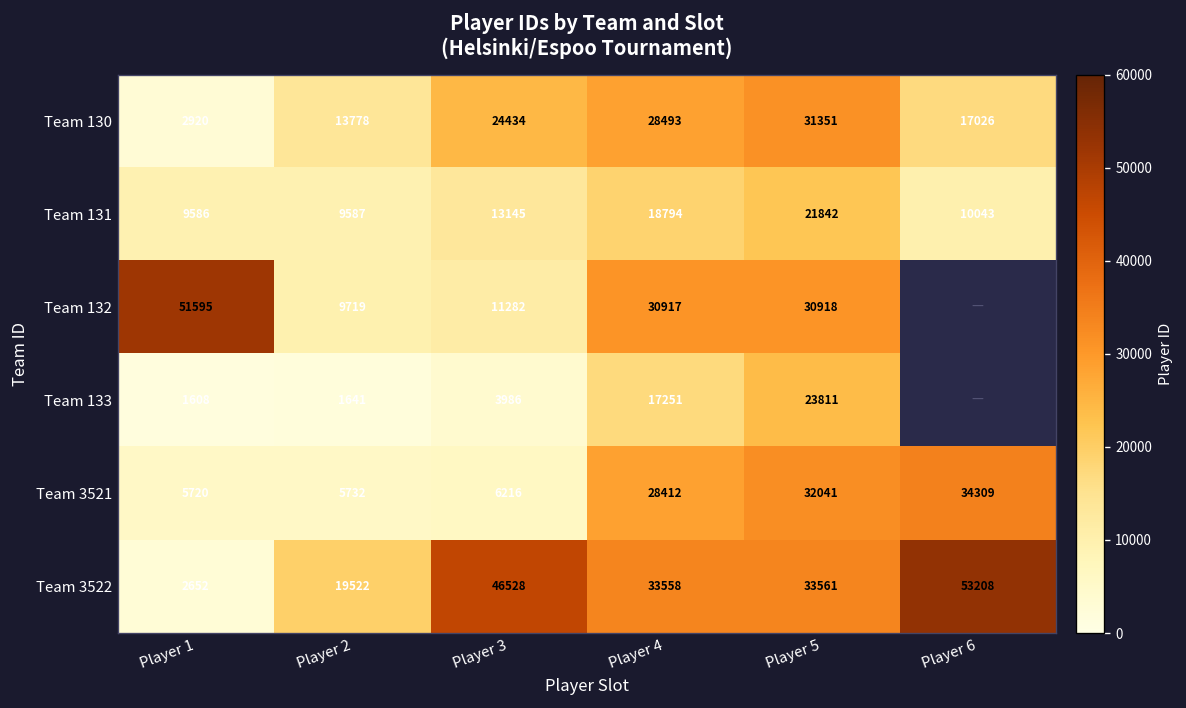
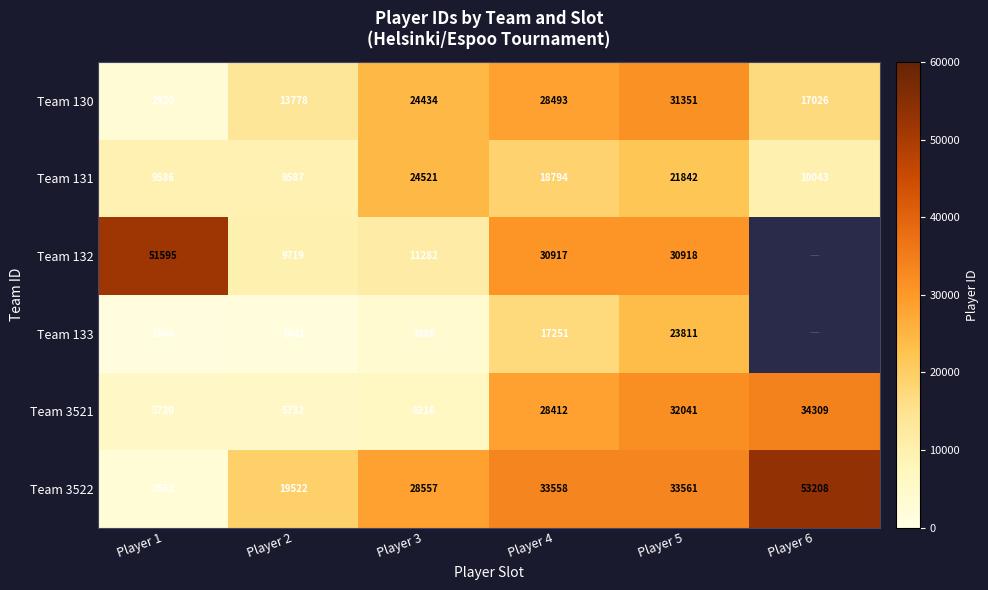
  {
    "Team 130": {
      "Player 2": 13778,
      "Player 3": 24434,
      "Player 4": 28493,
      "Player 5": 31351,
      "Player 6": 17026
    },
    "Team 131": {
      "Player 1": 9586,
      "Player 2": 9587,
-     "Player 3": 13145,
+     "Player 3": 24521,
      "Player 4": 18794,
      "Player 5": 21842,
      "Player 6": 10043
    },
    "Team 132": {
      "Player 1": 51595,
      "Player 2": 9719,
      "Player 3": 11282,
      "Player 4": 30917,
      "Player 5": 30918
    },
    "Team 133": {
      "Player 4": 17251,
      "Player 5": 23811
    },
    "Team 3521": {
      "Player 1": 5720,
      "Player 2": 5732,
      "Player 3": 6216,
      "Player 4": 28412,
      "Player 5": 32041,
      "Player 6": 34309
    },
    "Team 3522": {
      "Player 2": 19522,
-     "Player 3": 46528,
+     "Player 3": 28557,
      "Player 4": 33558,
      "Player 5": 33561,
      "Player 6": 53208
    }
  }
